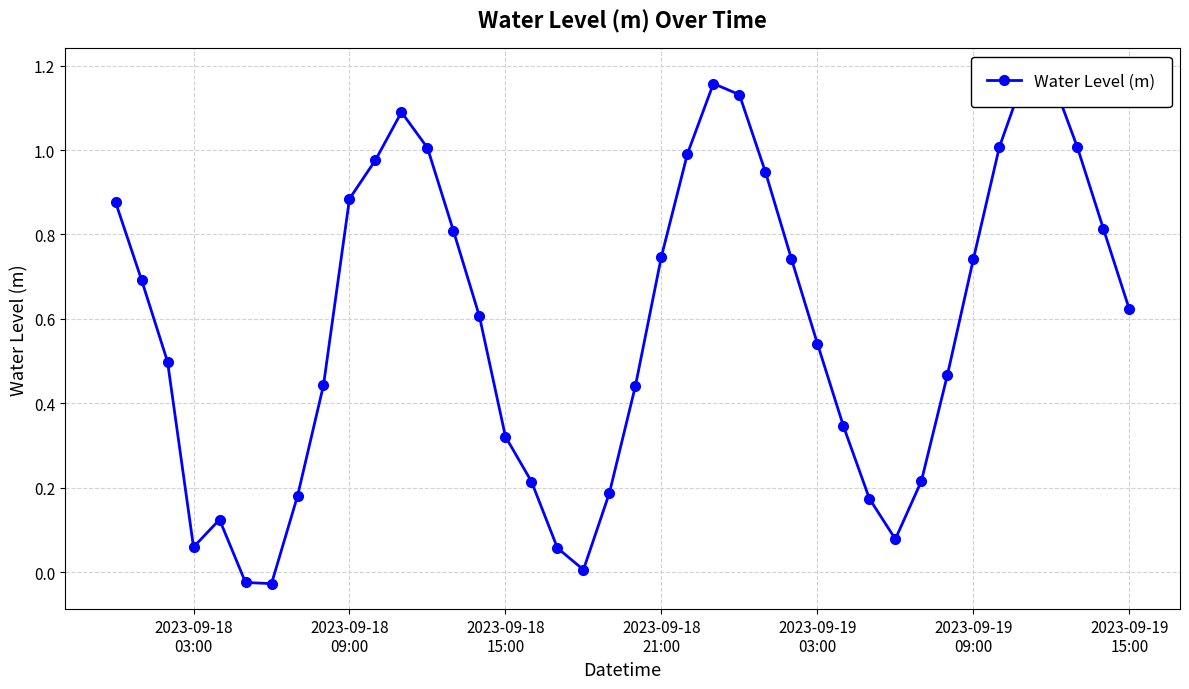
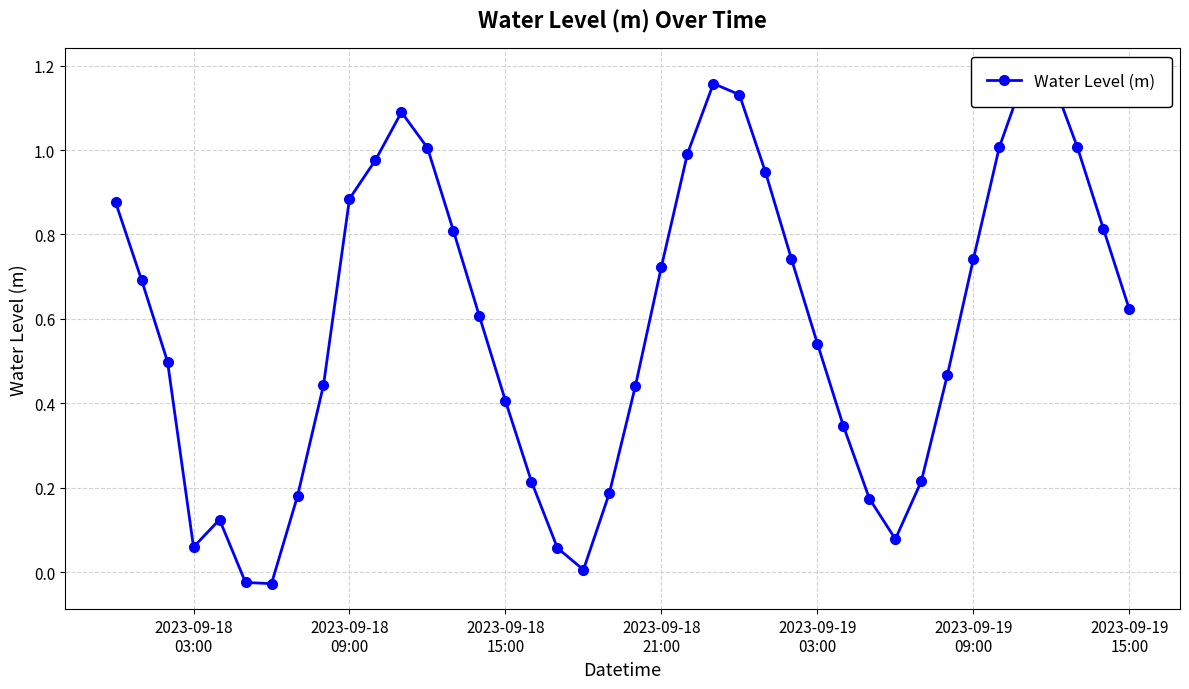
  {
    "2023-09-18 03:00": 0.06,
    "2023-09-18 09:00": 0.88,
-   "2023-09-18 15:00": 0.32,
-   "2023-09-18 21:00": 0.75,
+   "2023-09-18 15:00": 0.41,
+   "2023-09-18 21:00": 0.72,
    "2023-09-19 03:00": 0.54,
    "2023-09-19 09:00": 0.74,
    "2023-09-19 15:00": 0.62
  }
